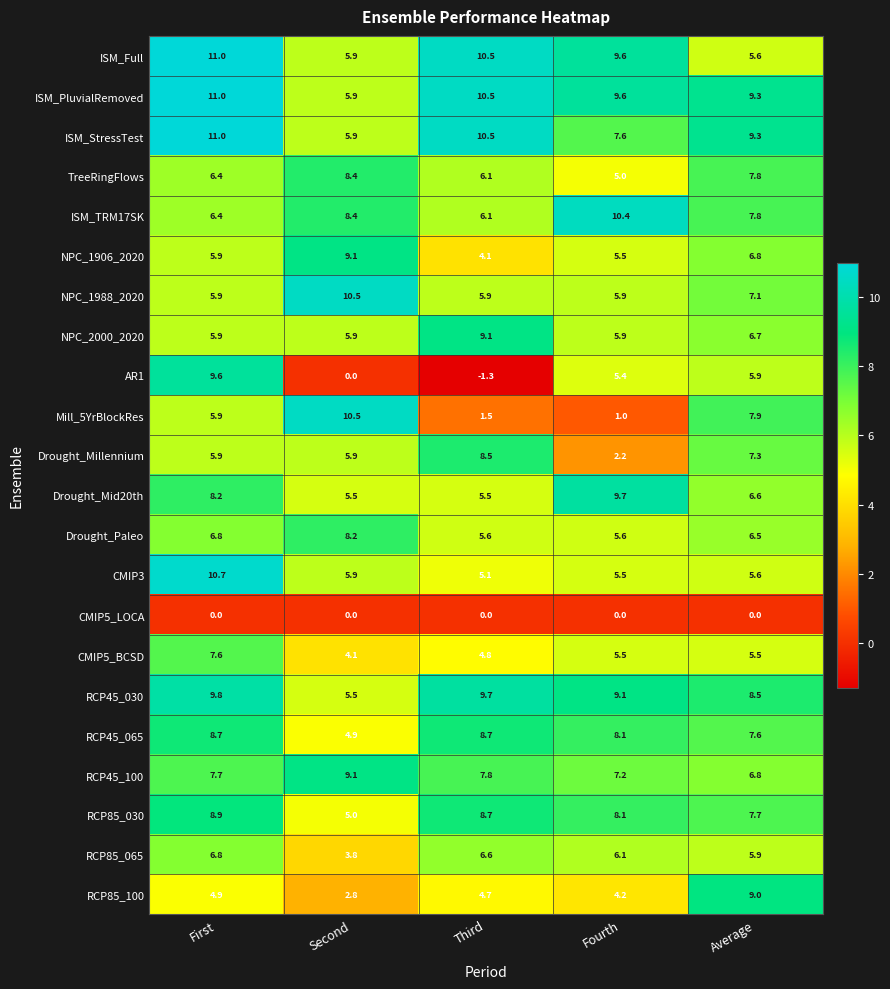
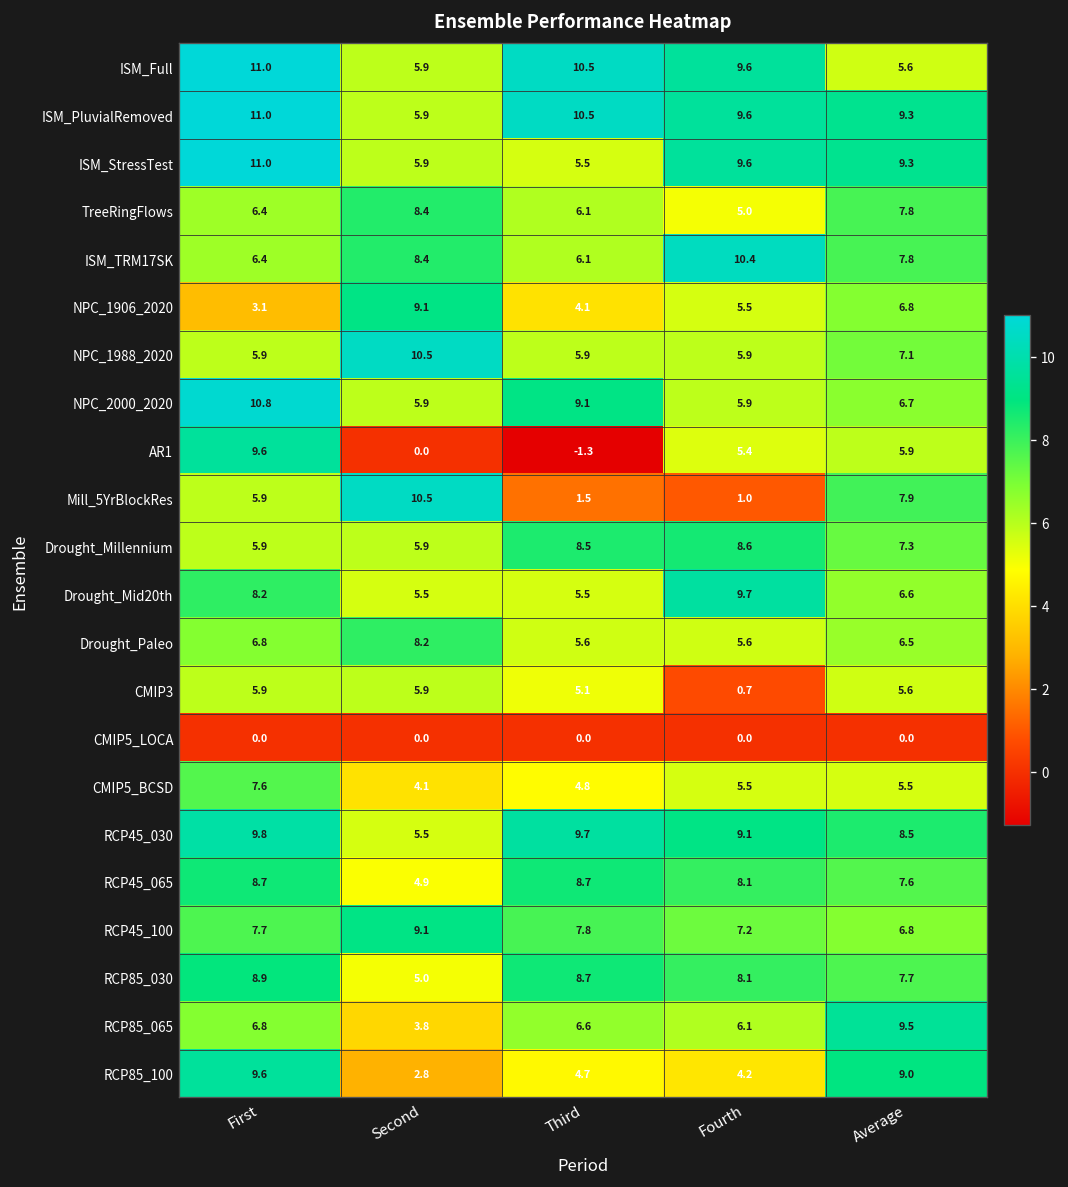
  {
    "ISM_Full": {
      "First": 11.0,
      "Second": 5.9,
      "Third": 10.5,
      "Fourth": 9.6,
      "Average": 5.6
    },
    "ISM_PluvialRemoved": {
      "First": 11.0,
      "Second": 5.9,
      "Third": 10.5,
      "Fourth": 9.6,
      "Average": 9.3
    },
    "ISM_StressTest": {
      "First": 11.0,
      "Second": 5.9,
-     "Third": 10.5,
-     "Fourth": 7.6,
+     "Third": 5.5,
+     "Fourth": 9.6,
      "Average": 9.3
    },
    "TreeRingFlows": {
      "First": 6.4,
      "Second": 8.4,
      "Third": 6.1,
      "Fourth": 5.0,
      "Average": 7.8
    },
    "ISM_TRM17SK": {
      "First": 6.4,
      "Second": 8.4,
      "Third": 6.1,
      "Fourth": 10.4,
      "Average": 7.8
    },
    "NPC_1906_2020": {
-     "First": 5.9,
+     "First": 3.1,
      "Second": 9.1,
      "Third": 4.1,
      "Fourth": 5.5,
      "Average": 6.8
    },
    "NPC_1988_2020": {
      "First": 5.9,
      "Second": 10.5,
      "Third": 5.9,
      "Fourth": 5.9,
      "Average": 7.1
    },
    "NPC_2000_2020": {
-     "First": 5.9,
+     "First": 10.8,
      "Second": 5.9,
      "Third": 9.1,
      "Fourth": 5.9,
      "Average": 6.7
    },
    "AR1": {
      "First": 9.6,
      "Second": 0.0,
      "Third": -1.3,
      "Fourth": 5.4,
      "Average": 5.9
    },
    "Mill_5YrBlockRes": {
      "First": 5.9,
      "Second": 10.5,
      "Third": 1.5,
      "Fourth": 1.0,
      "Average": 7.9
    },
    "Drought_Millennium": {
      "First": 5.9,
      "Second": 5.9,
      "Third": 8.5,
-     "Fourth": 2.2,
+     "Fourth": 8.6,
      "Average": 7.3
    },
    "Drought_Mid20th": {
      "First": 8.2,
      "Second": 5.5,
      "Third": 5.5,
      "Fourth": 9.7,
      "Average": 6.6
    },
    "Drought_Paleo": {
      "First": 6.8,
      "Second": 8.2,
      "Third": 5.6,
      "Fourth": 5.6,
      "Average": 6.5
    },
    "CMIP3": {
-     "First": 10.7,
+     "First": 5.9,
      "Second": 5.9,
      "Third": 5.1,
-     "Fourth": 5.5,
+     "Fourth": 0.7,
      "Average": 5.6
    },
    "CMIP5_LOCA": {
      "First": 0.0,
      "Second": 0.0,
      "Third": 0.0,
      "Fourth": 0.0,
      "Average": 0.0
    },
    "CMIP5_BCSD": {
      "First": 7.6,
      "Second": 4.1,
      "Third": 4.8,
      "Fourth": 5.5,
      "Average": 5.5
    },
    "RCP45_030": {
      "First": 9.8,
      "Second": 5.5,
      "Third": 9.7,
      "Fourth": 9.1,
      "Average": 8.5
    },
    "RCP45_065": {
      "First": 8.7,
      "Second": 4.9,
      "Third": 8.7,
      "Fourth": 8.1,
      "Average": 7.6
    },
    "RCP45_100": {
      "First": 7.7,
      "Second": 9.1,
      "Third": 7.8,
      "Fourth": 7.2,
      "Average": 6.8
    },
    "RCP85_030": {
      "First": 8.9,
      "Second": 5.0,
      "Third": 8.7,
      "Fourth": 8.1,
      "Average": 7.7
    },
    "RCP85_065": {
      "First": 6.8,
      "Second": 3.8,
      "Third": 6.6,
      "Fourth": 6.1,
-     "Average": 5.9
+     "Average": 9.5
    },
    "RCP85_100": {
-     "First": 4.9,
+     "First": 9.6,
      "Second": 2.8,
      "Third": 4.7,
      "Fourth": 4.2,
      "Average": 9.0
    }
  }
